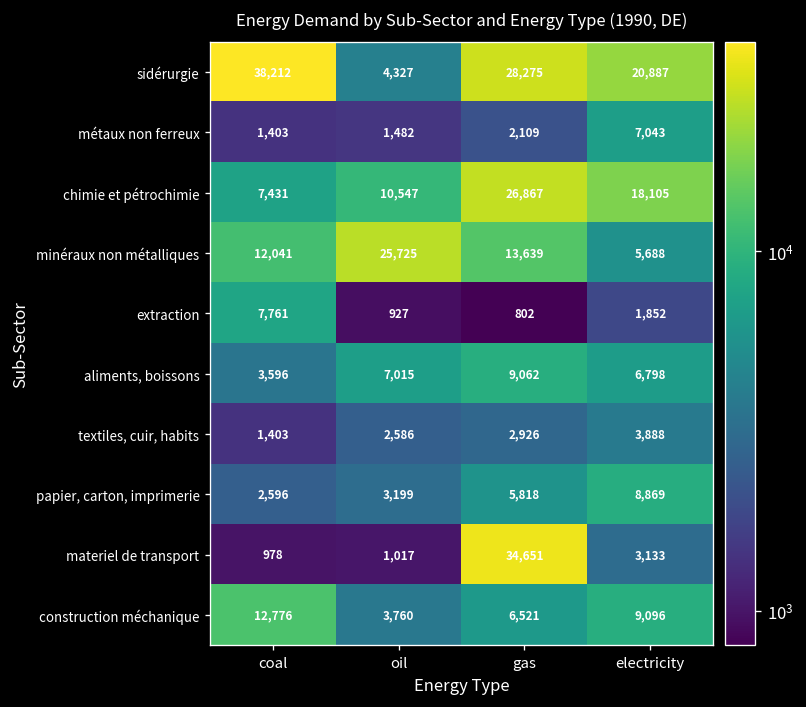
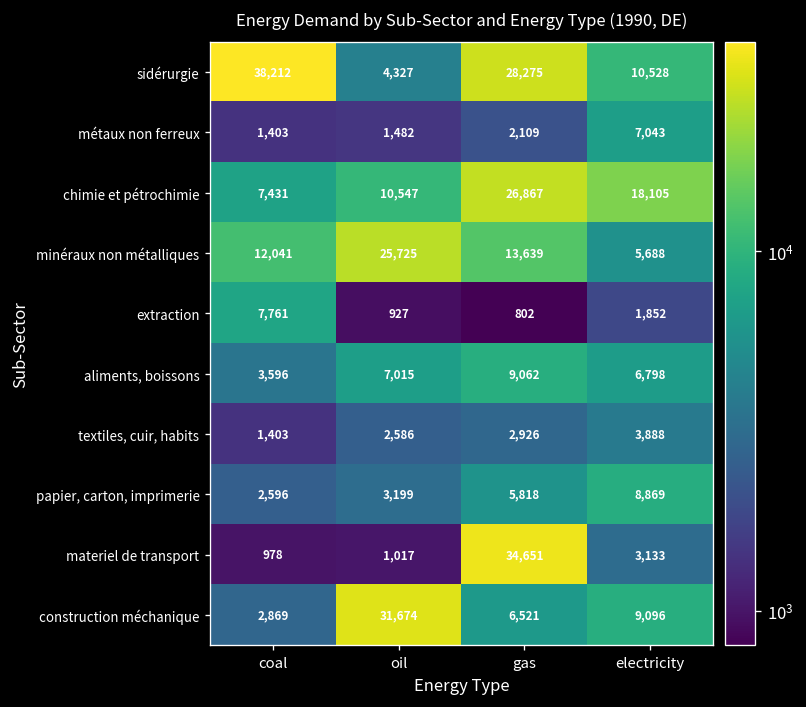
  {
    "sidérurgie": {
      "coal": "38,212",
      "oil": "4,327",
      "gas": "28,275",
-     "electricity": "20,887"
+     "electricity": "10,528"
    },
    "métaux non ferreux": {
      "coal": "1,403",
      "oil": "1,482",
      "gas": "2,109",
      "electricity": "7,043"
    },
    "chimie et pétrochimie": {
      "coal": "7,431",
      "oil": "10,547",
      "gas": "26,867",
      "electricity": "18,105"
    },
    "minéraux non métalliques": {
      "coal": "12,041",
      "oil": "25,725",
      "gas": "13,639",
      "electricity": "5,688"
    },
    "extraction": {
      "coal": "7,761",
      "oil": "927",
      "gas": "802",
      "electricity": "1,852"
    },
    "aliments, boissons": {
      "coal": "3,596",
      "oil": "7,015",
      "gas": "9,062",
      "electricity": "6,798"
    },
    "textiles, cuir, habits": {
      "coal": "1,403",
      "oil": "2,586",
      "gas": "2,926",
      "electricity": "3,888"
    },
    "papier, carton, imprimerie": {
      "coal": "2,596",
      "oil": "3,199",
      "gas": "5,818",
      "electricity": "8,869"
    },
    "materiel de transport": {
      "coal": "978",
      "oil": "1,017",
      "gas": "34,651",
      "electricity": "3,133"
    },
    "construction méchanique": {
-     "coal": "12,776",
-     "oil": "3,760",
+     "coal": "2,869",
+     "oil": "31,674",
      "gas": "6,521",
      "electricity": "9,096"
    }
  }
